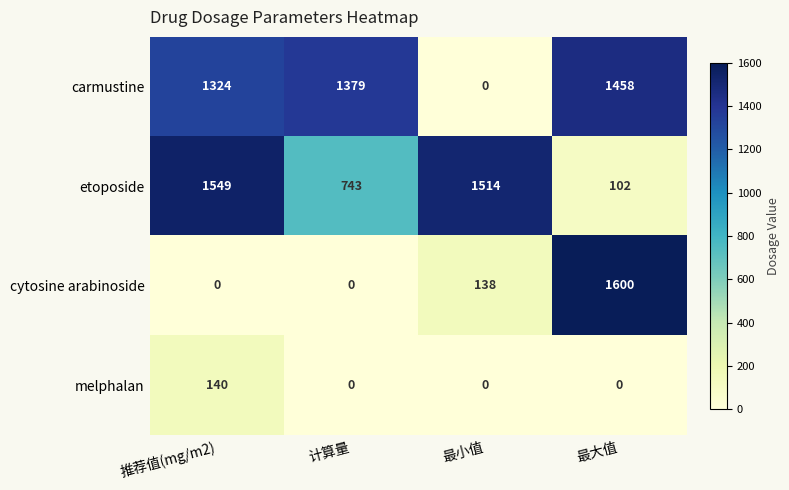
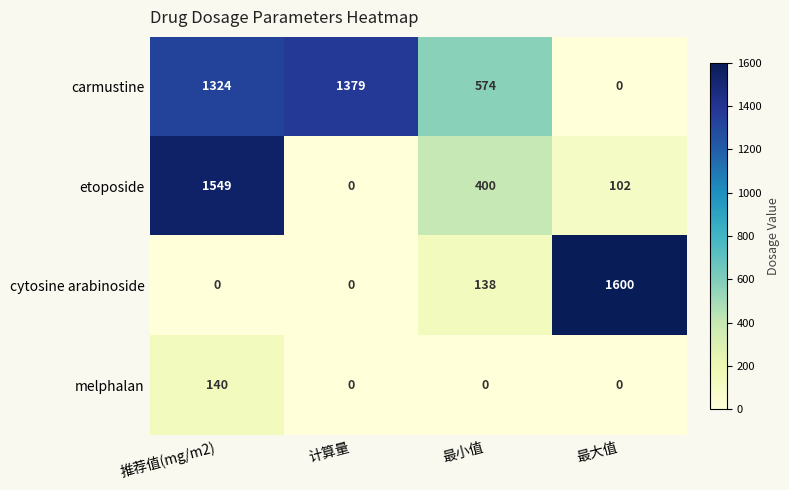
  {
    "carmustine": {
      "推荐值(mg/m2)": 1324,
      "计算量": 1379,
-     "最小值": 0,
-     "最大值": 1458
+     "最小值": 574,
+     "最大值": 0
    },
    "etoposide": {
      "推荐值(mg/m2)": 1549,
-     "计算量": 743,
-     "最小值": 1514,
+     "计算量": 0,
+     "最小值": 400,
      "最大值": 102
    },
    "cytosine arabinoside": {
      "推荐值(mg/m2)": 0,
      "计算量": 0,
      "最小值": 138,
      "最大值": 1600
    },
    "melphalan": {
      "推荐值(mg/m2)": 140,
      "计算量": 0,
      "最小值": 0,
      "最大值": 0
    }
  }
